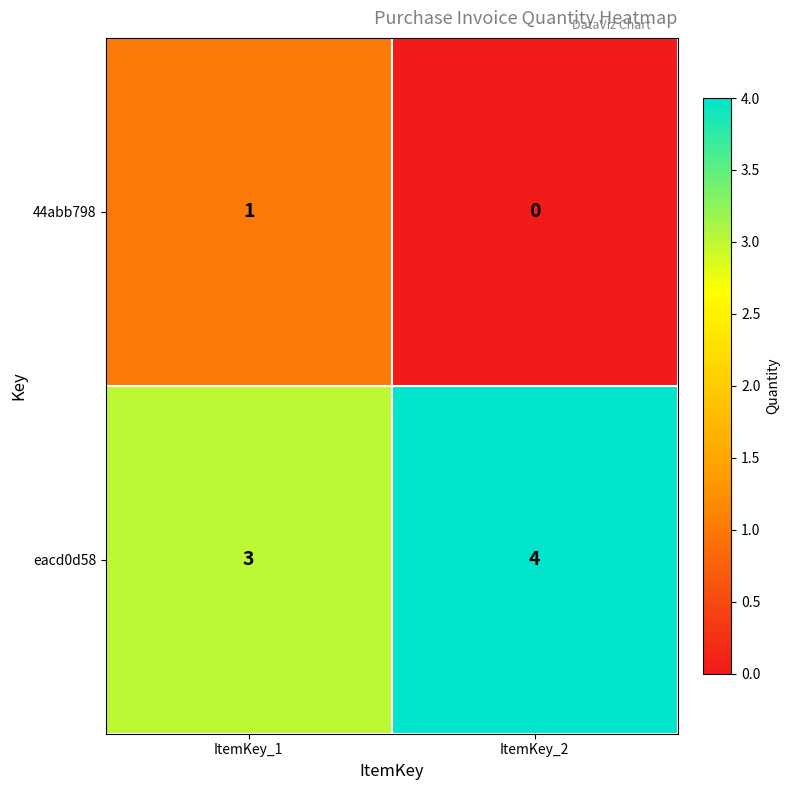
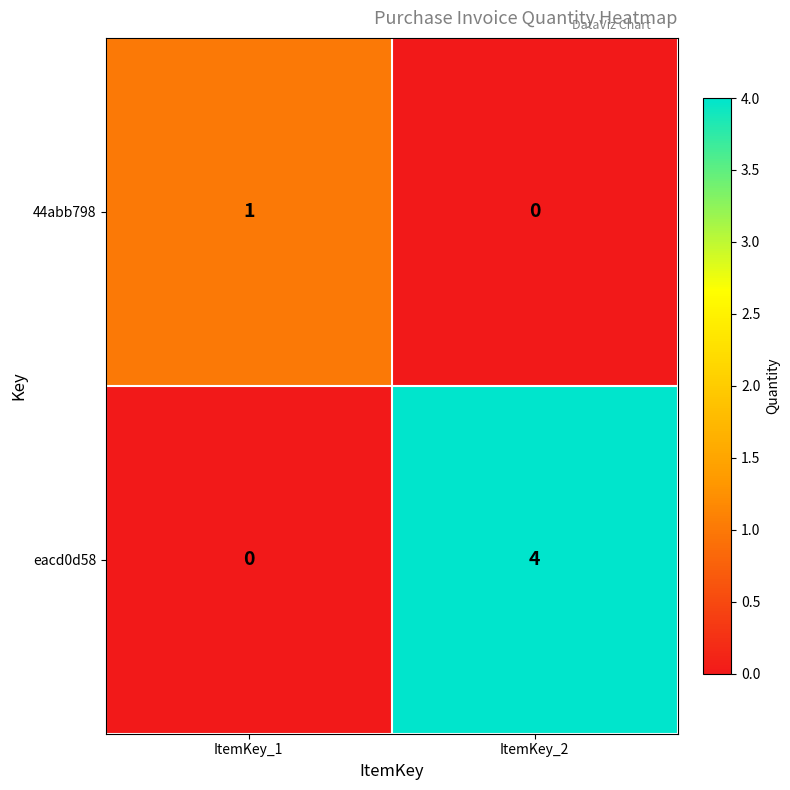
  {
    "44abb798": {
      "ItemKey_1": 1,
      "ItemKey_2": 0
    },
    "eacd0d58": {
-     "ItemKey_1": 3,
+     "ItemKey_1": 0,
      "ItemKey_2": 4
    }
  }
